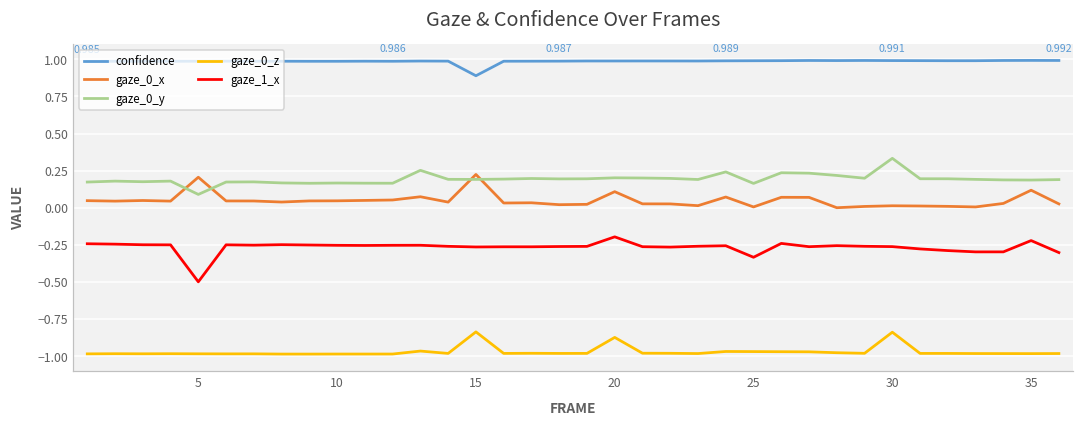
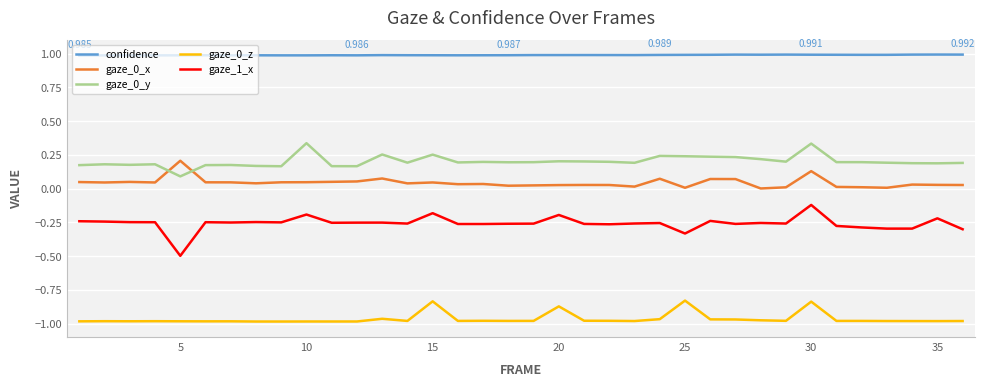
  {
    "confidence": {
      "10": 0.99,
-     "15": 0.89,
+     "15": 0.99,
      "20": 0.99,
      "25": 0.99
    },
    "gaze_0_x": {
      "5": 0.21,
      "10": 0.05,
-     "15": 0.22,
-     "20": 0.11,
+     "15": 0.04,
+     "20": 0.03,
      "25": 0.01,
-     "30": 0.01,
-     "35": 0.12
+     "30": 0.13,
+     "35": 0.03
    },
    "gaze_0_y": {
      "5": 0.09,
-     "10": 0.17,
-     "15": 0.19,
+     "10": 0.34,
+     "15": 0.25,
      "20": 0.20,
-     "25": 0.16,
+     "25": 0.24,
      "30": 0.33,
      "35": 0.19
    },
    "gaze_0_z": {
      "5": -0.98,
      "10": -0.98,
      "15": -0.84,
      "20": -0.87,
-     "25": -0.97,
+     "25": -0.83,
      "30": -0.84,
      "35": -0.98
    },
    "gaze_1_x": {
      "5": -0.50,
-     "10": -0.25,
-     "15": -0.26,
+     "10": -0.19,
+     "15": -0.18,
      "20": -0.20,
      "25": -0.33,
-     "30": -0.26,
+     "30": -0.12,
      "35": -0.22
    }
  }
